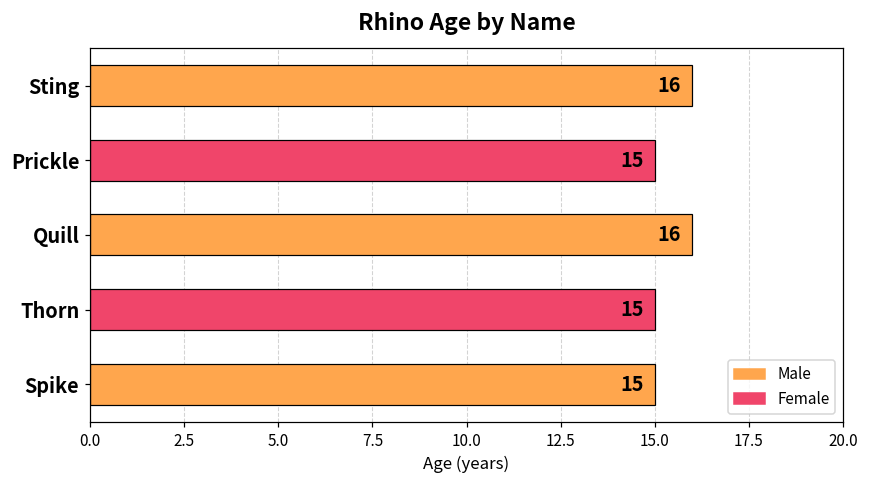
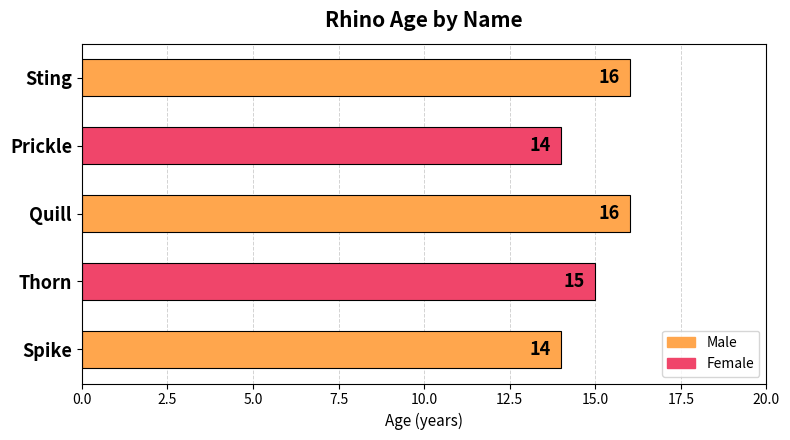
  {
    "Sting": 16,
-   "Prickle": 15,
+   "Prickle": 14,
    "Quill": 16,
    "Thorn": 15,
-   "Spike": 15
+   "Spike": 14
  }
